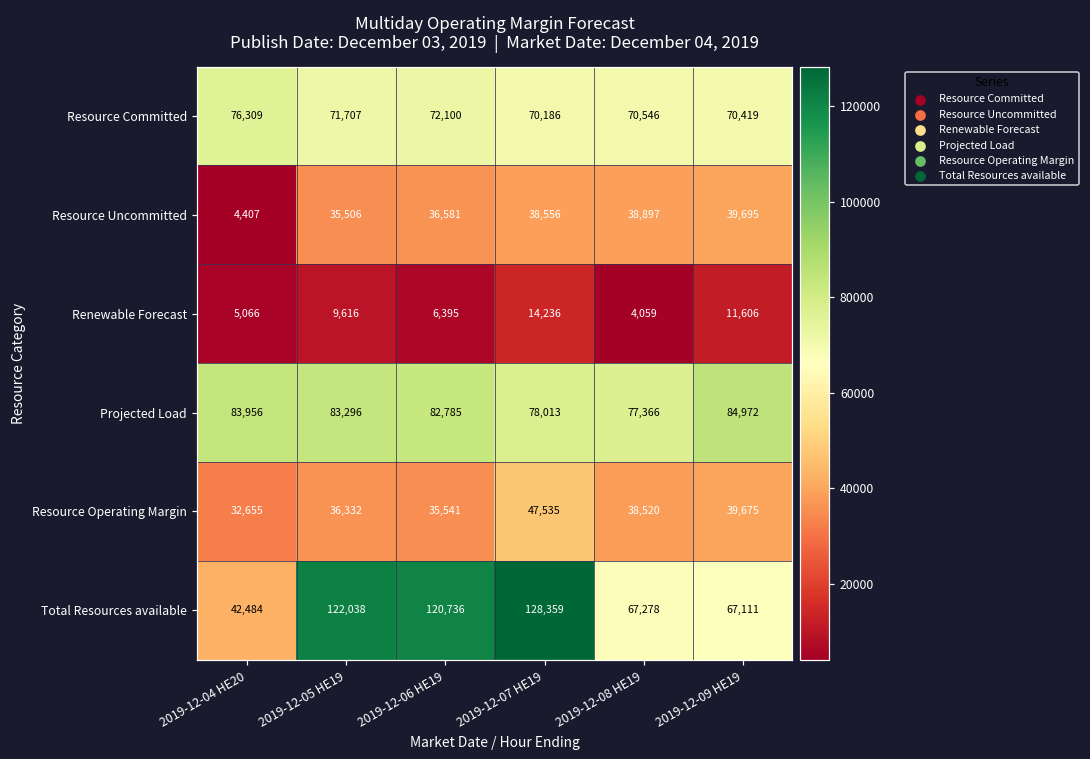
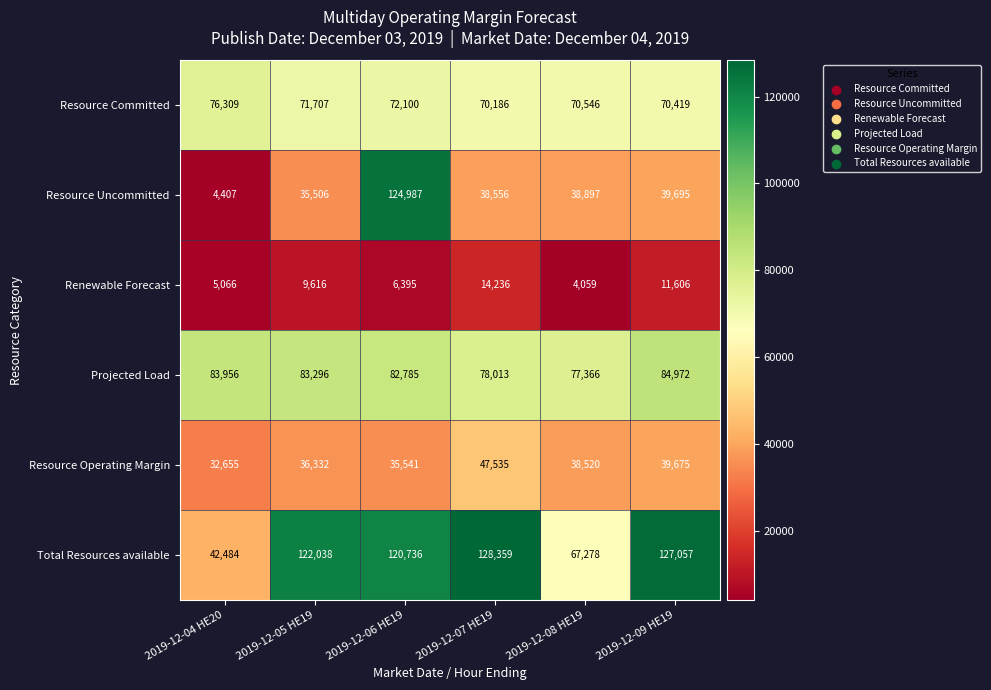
  {
    "Resource Committed": {
      "2019-12-04 HE20": "76,309",
      "2019-12-05 HE19": "71,707",
      "2019-12-06 HE19": "72,100",
      "2019-12-07 HE19": "70,186",
      "2019-12-08 HE19": "70,546",
      "2019-12-09 HE19": "70,419"
    },
    "Resource Uncommitted": {
      "2019-12-04 HE20": "4,407",
      "2019-12-05 HE19": "35,506",
-     "2019-12-06 HE19": "36,581",
+     "2019-12-06 HE19": "124,987",
      "2019-12-07 HE19": "38,556",
      "2019-12-08 HE19": "38,897",
      "2019-12-09 HE19": "39,695"
    },
    "Renewable Forecast": {
      "2019-12-04 HE20": "5,066",
      "2019-12-05 HE19": "9,616",
      "2019-12-06 HE19": "6,395",
      "2019-12-07 HE19": "14,236",
      "2019-12-08 HE19": "4,059",
      "2019-12-09 HE19": "11,606"
    },
    "Projected Load": {
      "2019-12-04 HE20": "83,956",
      "2019-12-05 HE19": "83,296",
      "2019-12-06 HE19": "82,785",
      "2019-12-07 HE19": "78,013",
      "2019-12-08 HE19": "77,366",
      "2019-12-09 HE19": "84,972"
    },
    "Resource Operating Margin": {
      "2019-12-04 HE20": "32,655",
      "2019-12-05 HE19": "36,332",
      "2019-12-06 HE19": "35,541",
      "2019-12-07 HE19": "47,535",
      "2019-12-08 HE19": "38,520",
      "2019-12-09 HE19": "39,675"
    },
    "Total Resources available": {
      "2019-12-04 HE20": "42,484",
      "2019-12-05 HE19": "122,038",
      "2019-12-06 HE19": "120,736",
      "2019-12-07 HE19": "128,359",
      "2019-12-08 HE19": "67,278",
-     "2019-12-09 HE19": "67,111"
+     "2019-12-09 HE19": "127,057"
    }
  }
